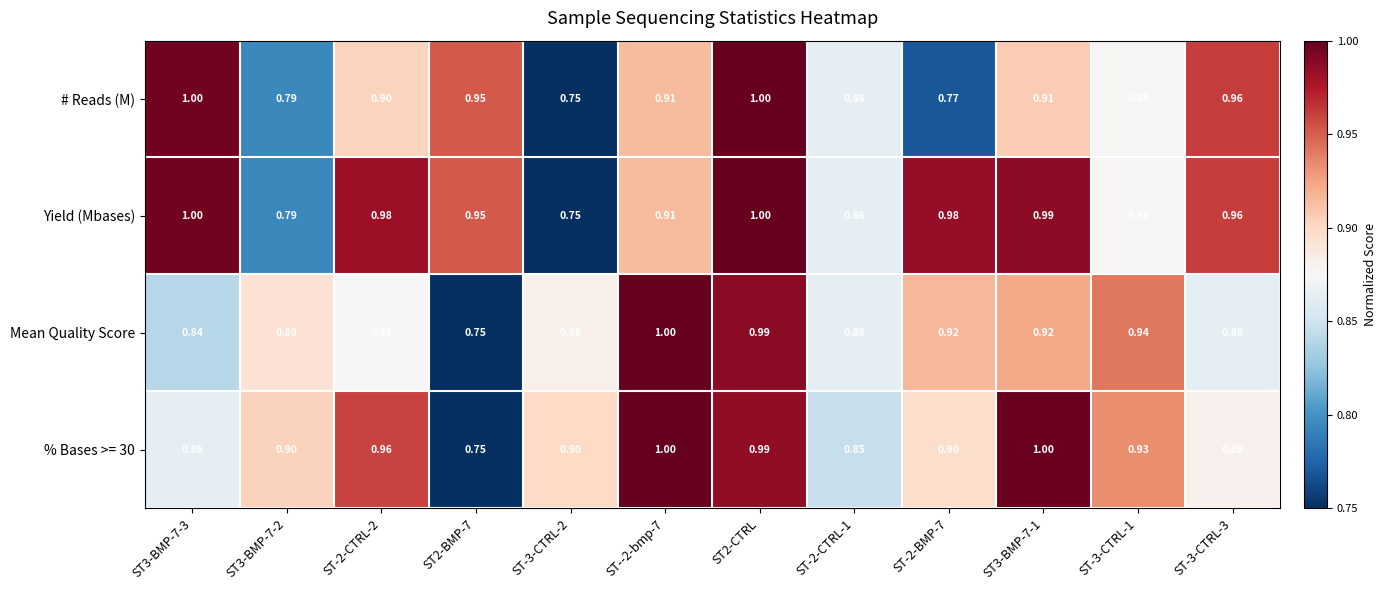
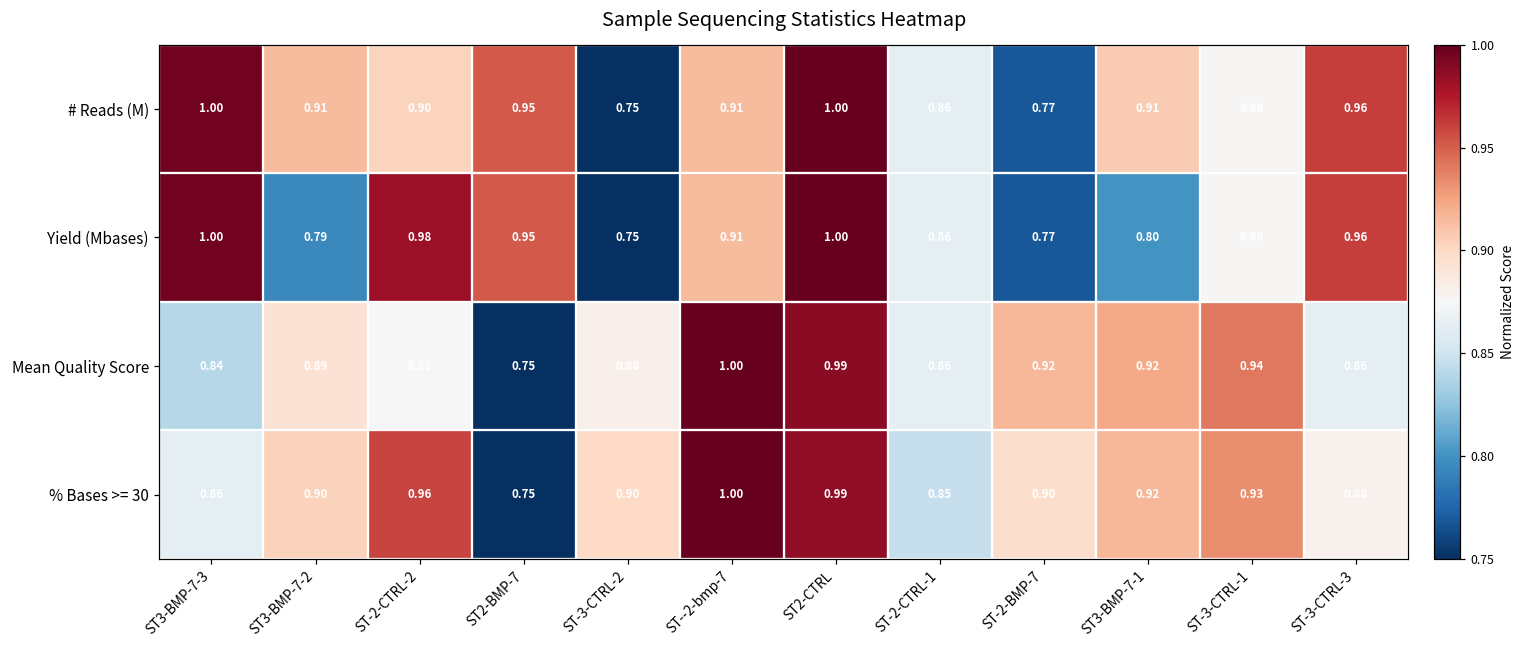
  {
    "# Reads (M)": {
      "ST3-BMP-7-3": 1.00,
-     "ST3-BMP-7-2": 0.79,
+     "ST3-BMP-7-2": 0.91,
      "ST-2-CTRL-2": 0.90,
      "ST2-BMP-7": 0.95,
      "ST-3-CTRL-2": 0.75,
      "ST--2-bmp-7": 0.91,
      "ST2-CTRL": 1.00,
      "ST-2-BMP-7": 0.77,
      "ST3-BMP-7-1": 0.91,
      "ST-3-CTRL-3": 0.96
    },
    "Yield (Mbases)": {
      "ST3-BMP-7-3": 1.00,
      "ST3-BMP-7-2": 0.79,
      "ST-2-CTRL-2": 0.98,
      "ST2-BMP-7": 0.95,
      "ST-3-CTRL-2": 0.75,
      "ST--2-bmp-7": 0.91,
      "ST2-CTRL": 1.00,
-     "ST-2-BMP-7": 0.98,
-     "ST3-BMP-7-1": 0.99,
+     "ST-2-BMP-7": 0.77,
+     "ST3-BMP-7-1": 0.80,
      "ST-3-CTRL-3": 0.96
    },
    "Mean Quality Score": {
      "ST3-BMP-7-3": 0.84,
      "ST2-BMP-7": 0.75,
      "ST--2-bmp-7": 1.00,
      "ST2-CTRL": 0.99,
      "ST-2-BMP-7": 0.92,
      "ST3-BMP-7-1": 0.92,
      "ST-3-CTRL-1": 0.94
    },
    "% Bases >= 30": {
      "ST3-BMP-7-2": 0.90,
      "ST-2-CTRL-2": 0.96,
      "ST2-BMP-7": 0.75,
      "ST-3-CTRL-2": 0.90,
      "ST--2-bmp-7": 1.00,
      "ST2-CTRL": 0.99,
      "ST-2-CTRL-1": 0.85,
      "ST-2-BMP-7": 0.90,
-     "ST3-BMP-7-1": 1.00,
+     "ST3-BMP-7-1": 0.92,
      "ST-3-CTRL-1": 0.93
    }
  }
